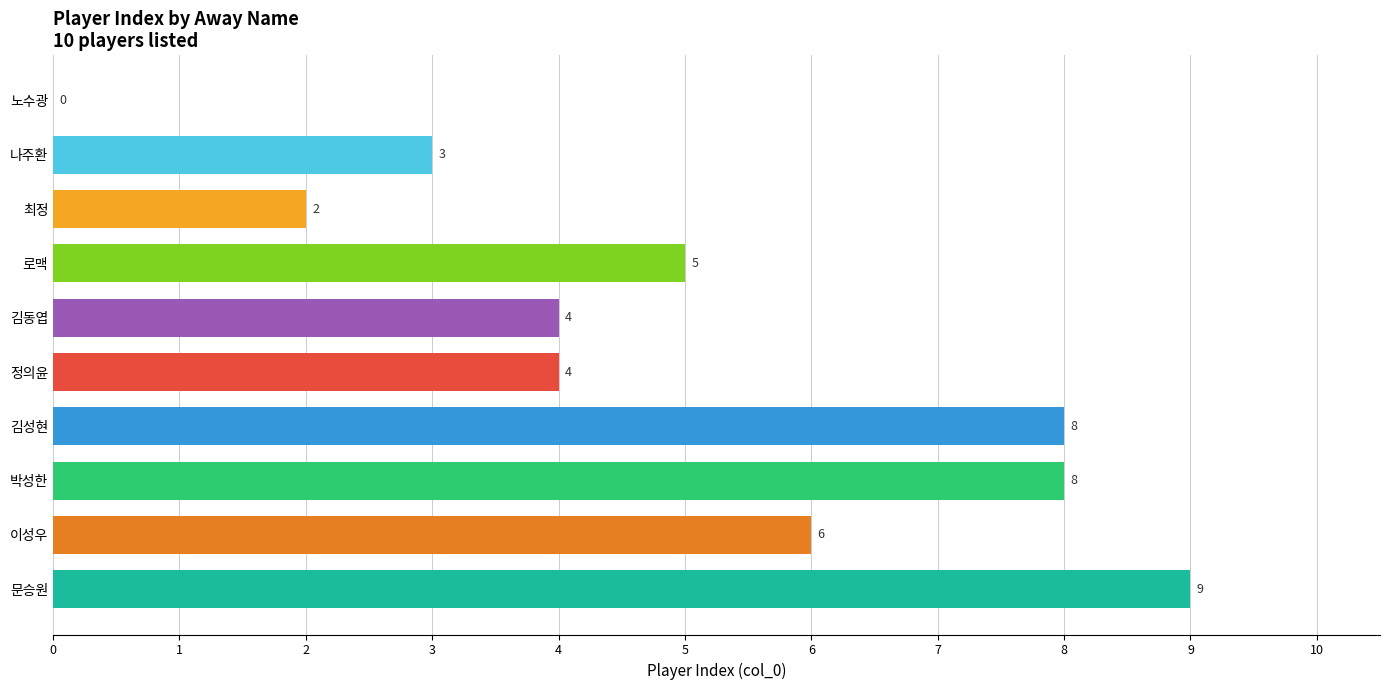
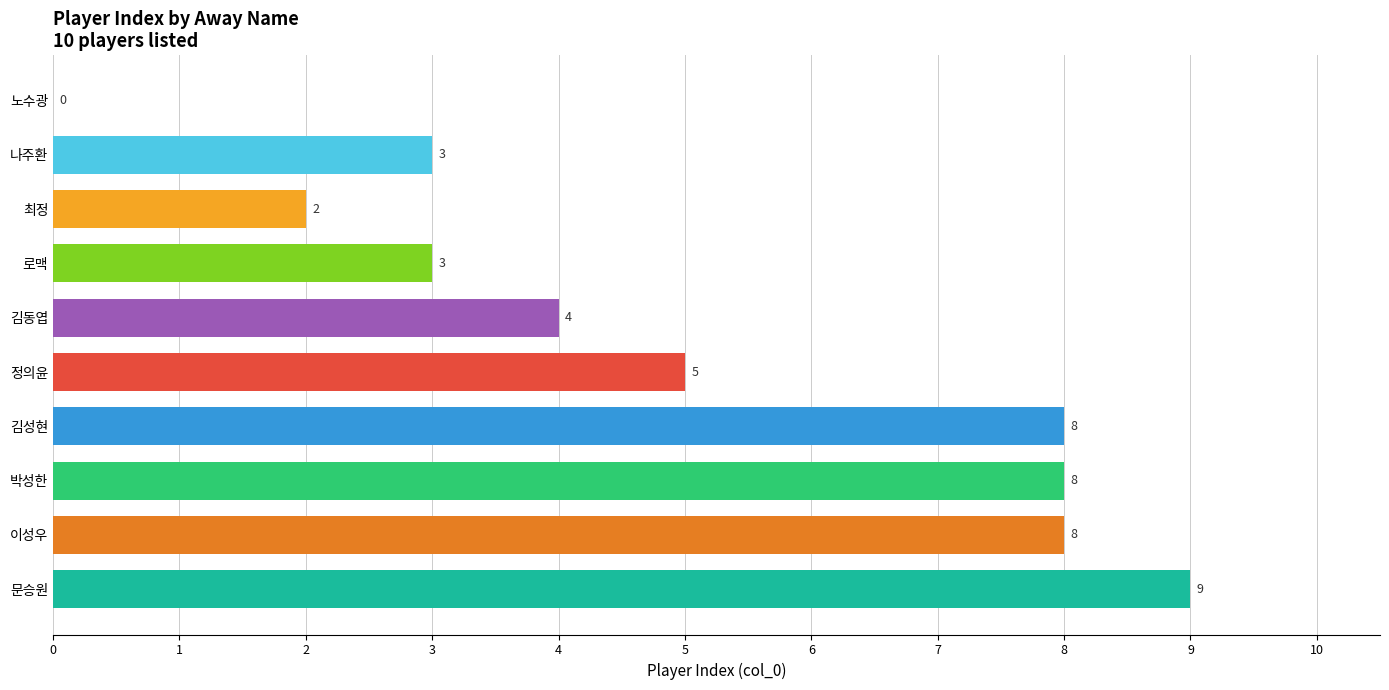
  {
    "노수광": 0,
    "나주환": 3,
    "최정": 2,
-   "로맥": 5,
+   "로맥": 3,
    "김동엽": 4,
-   "정의윤": 4,
+   "정의윤": 5,
    "김성현": 8,
    "박성한": 8,
-   "이성우": 6,
+   "이성우": 8,
    "문승원": 9
  }
